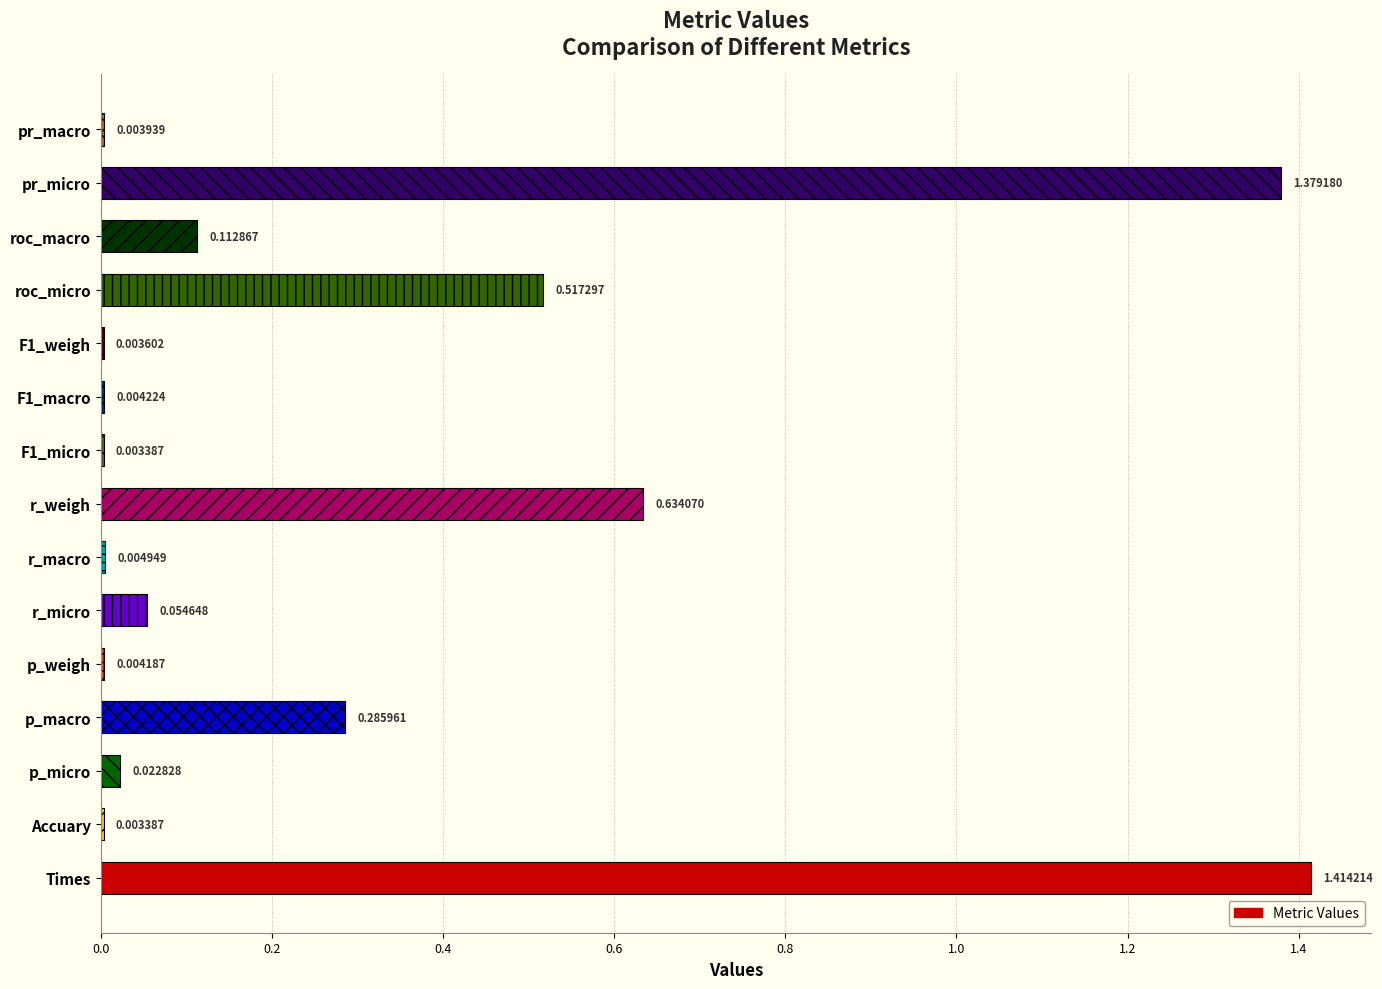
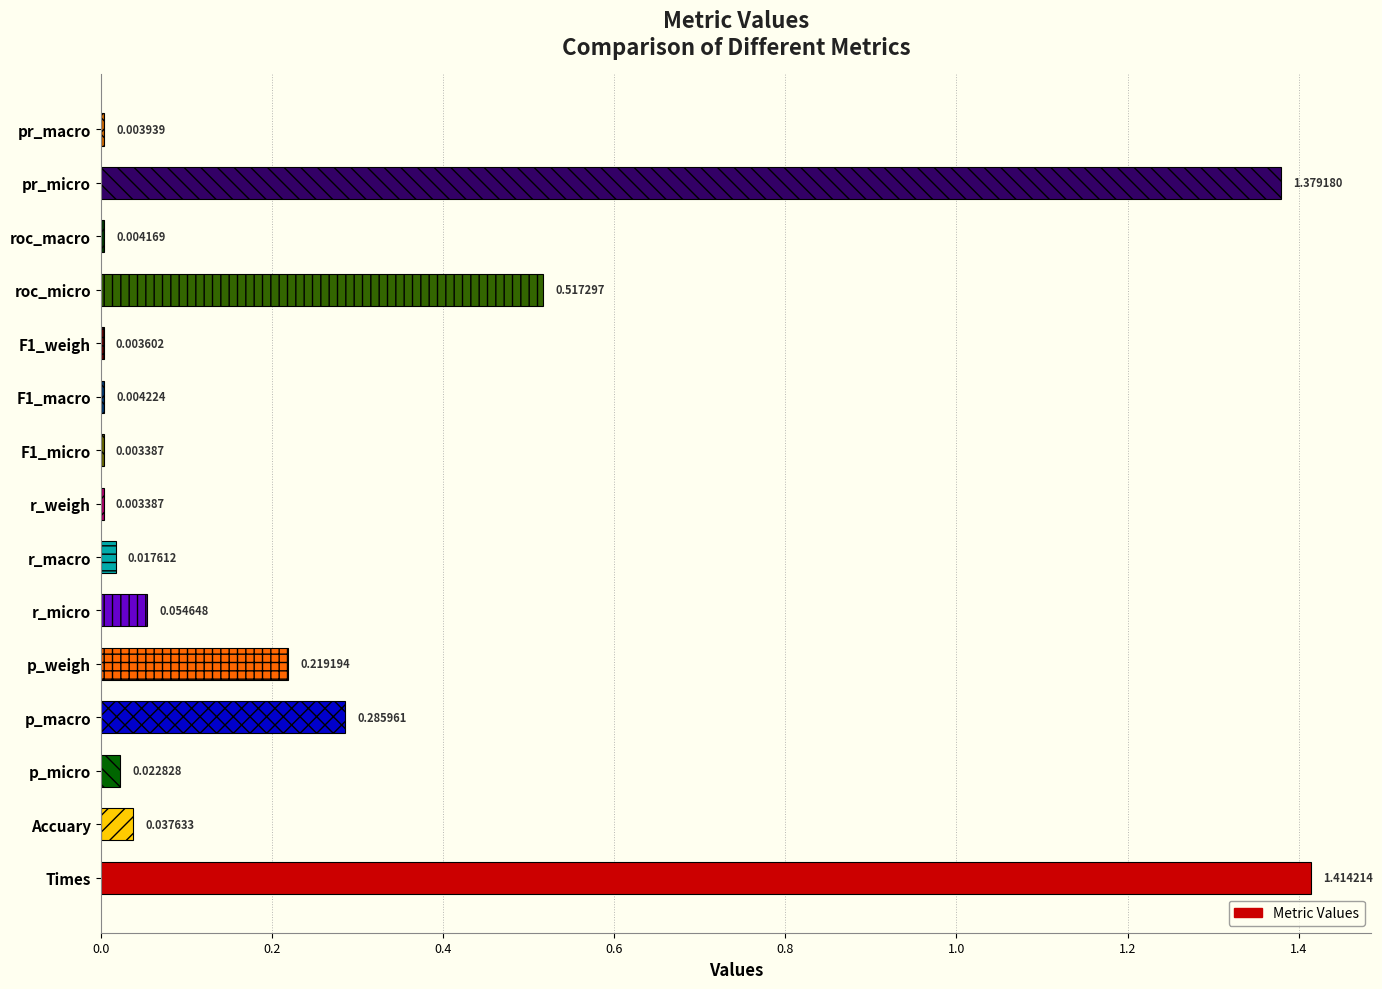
  {
    "pr_macro": 0.003939,
    "pr_micro": 1.379180,
-   "roc_macro": 0.112867,
+   "roc_macro": 0.004169,
    "roc_micro": 0.517297,
    "F1_weigh": 0.003602,
    "F1_macro": 0.004224,
    "F1_micro": 0.003387,
-   "r_weigh": 0.634070,
-   "r_macro": 0.004949,
+   "r_weigh": 0.003387,
+   "r_macro": 0.017612,
    "r_micro": 0.054648,
-   "p_weigh": 0.004187,
+   "p_weigh": 0.219194,
    "p_macro": 0.285961,
    "p_micro": 0.022828,
-   "Accuary": 0.003387,
+   "Accuary": 0.037633,
    "Times": 1.414214
  }
